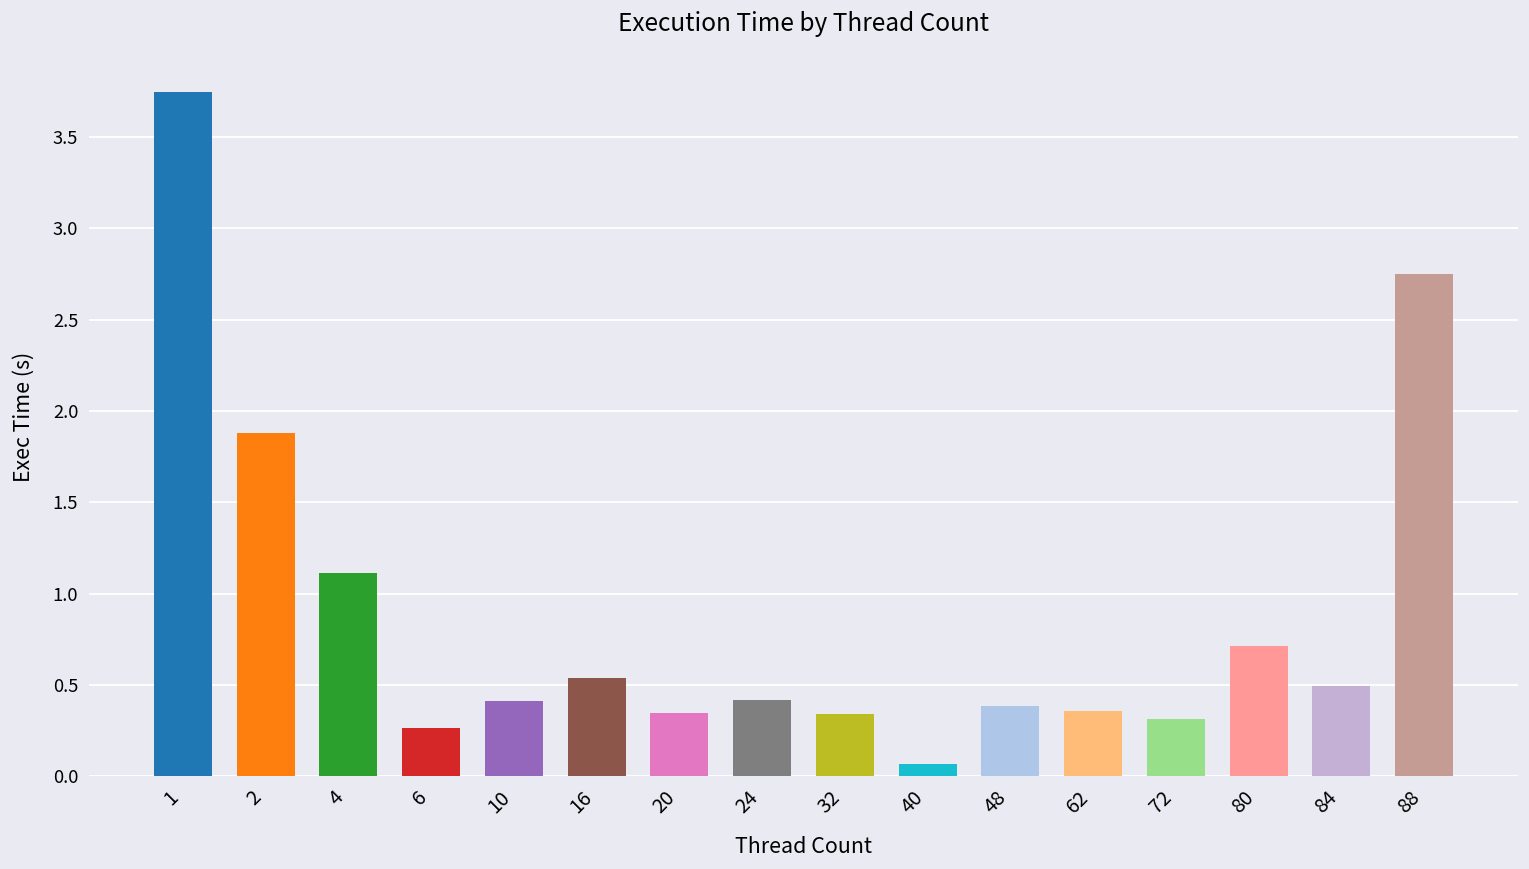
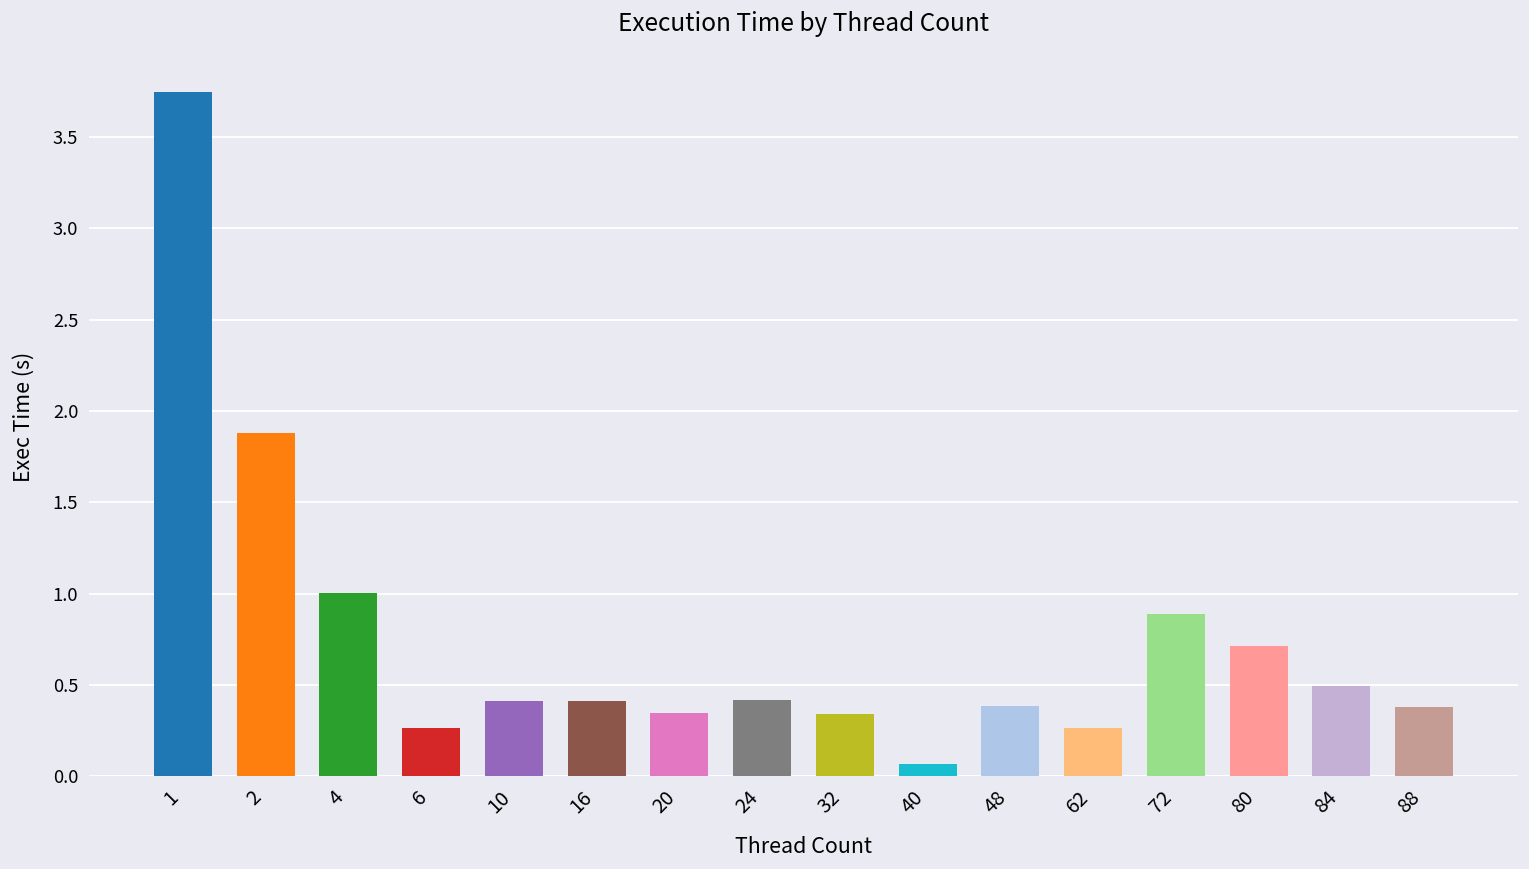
  {
    "1": 3.74,
    "2": 1.88,
-   "4": 1.11,
+   "4": 1.01,
    "6": 0.26,
    "10": 0.41,
-   "16": 0.54,
+   "16": 0.41,
    "20": 0.35,
    "24": 0.41,
    "32": 0.34,
    "40": 0.06,
    "48": 0.38,
-   "62": 0.36,
-   "72": 0.31,
+   "62": 0.26,
+   "72": 0.89,
    "80": 0.72,
    "84": 0.49,
-   "88": 2.75
+   "88": 0.38
  }
